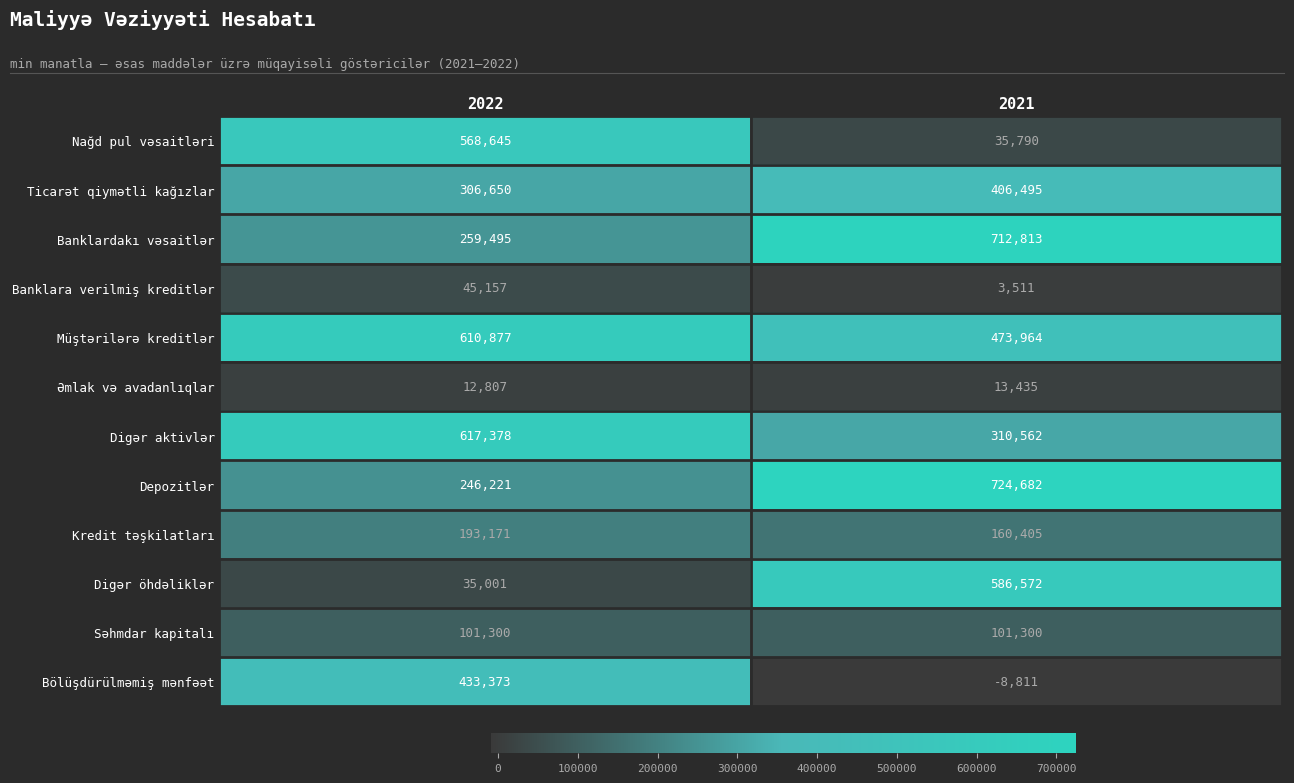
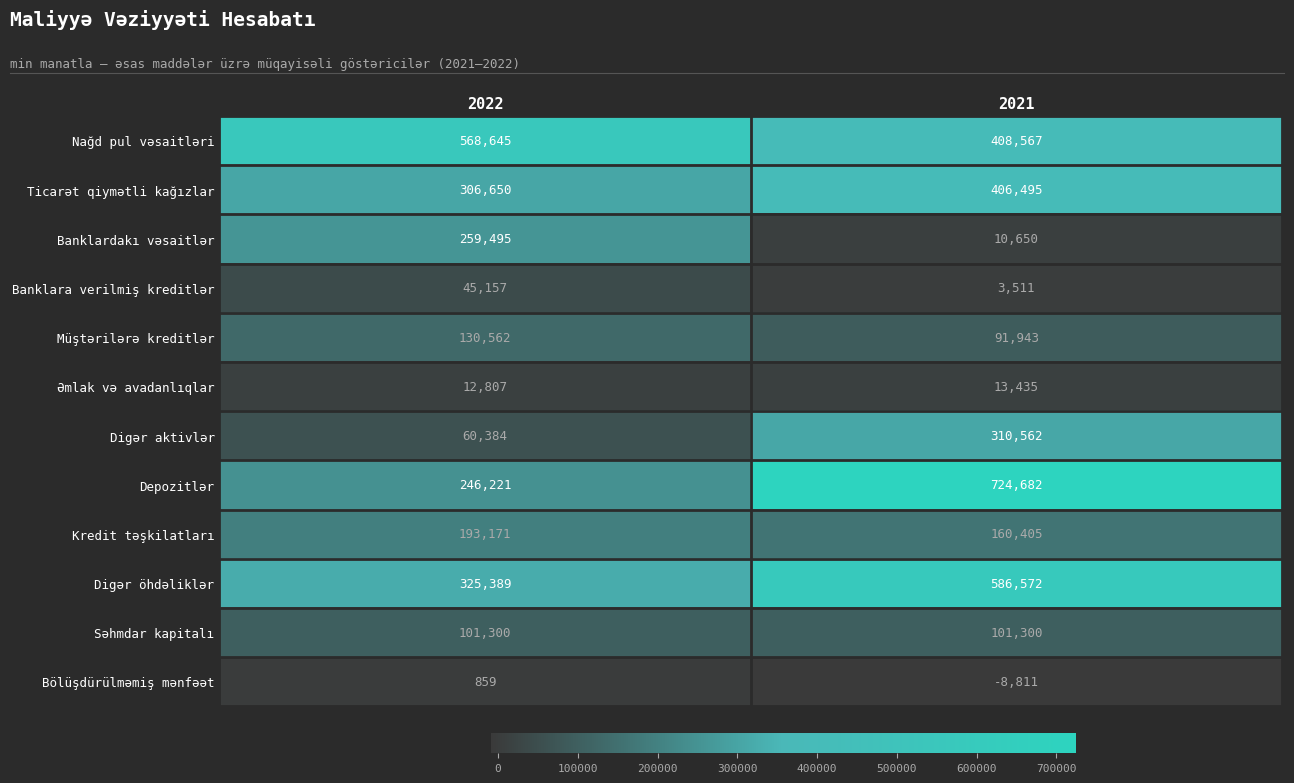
  {
    "Nağd pul vəsaitləri": {
      "2022": "568,645",
-     "2021": "35,790"
+     "2021": "408,567"
    },
    "Ticarət qiymətli kağızlar": {
      "2022": "306,650",
      "2021": "406,495"
    },
    "Banklardakı vəsaitlər": {
      "2022": "259,495",
-     "2021": "712,813"
+     "2021": "10,650"
    },
    "Banklara verilmiş kreditlər": {
      "2022": "45,157",
      "2021": "3,511"
    },
    "Müştərilərə kreditlər": {
-     "2022": "610,877",
-     "2021": "473,964"
+     "2022": "130,562",
+     "2021": "91,943"
    },
    "Əmlak və avadanlıqlar": {
      "2022": "12,807",
      "2021": "13,435"
    },
    "Digər aktivlər": {
-     "2022": "617,378",
+     "2022": "60,384",
      "2021": "310,562"
    },
    "Depozitlər": {
      "2022": "246,221",
      "2021": "724,682"
    },
    "Kredit təşkilatları": {
      "2022": "193,171",
      "2021": "160,405"
    },
    "Digər öhdəliklər": {
-     "2022": "35,001",
+     "2022": "325,389",
      "2021": "586,572"
    },
    "Səhmdar kapitalı": {
      "2022": "101,300",
      "2021": "101,300"
    },
    "Bölüşdürülməmiş mənfəət": {
-     "2022": "433,373",
+     "2022": "859",
      "2021": "-8,811"
    }
  }
